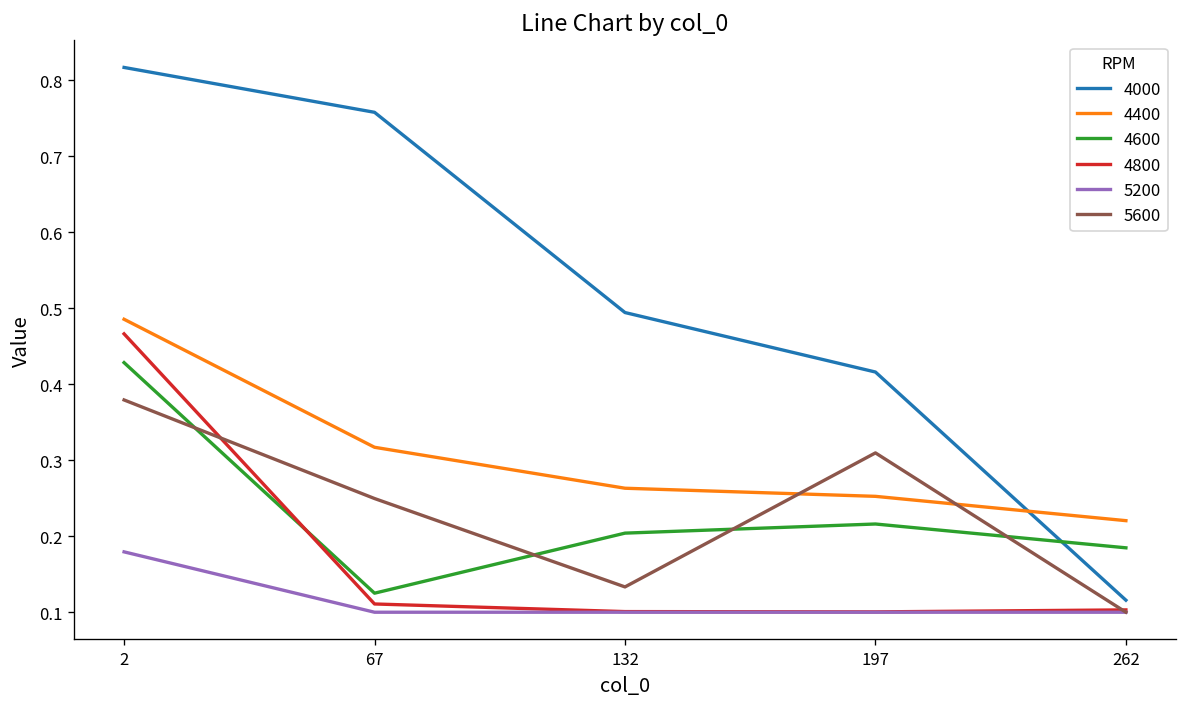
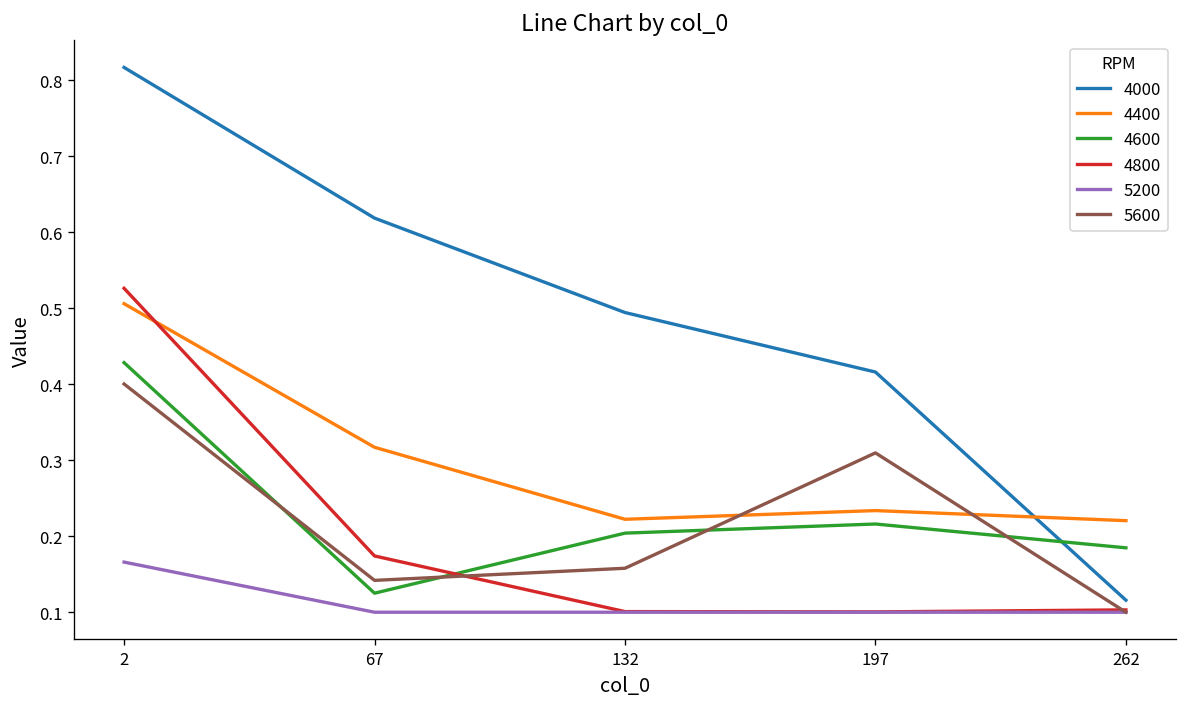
  {
    "4000": {
      "2": 0.82,
-     "67": 0.76,
+     "67": 0.62,
      "132": 0.49,
      "197": 0.42,
      "262": 0.12
    },
    "4400": {
-     "2": 0.49,
+     "2": 0.51,
      "67": 0.32,
-     "132": 0.26,
-     "197": 0.25,
+     "132": 0.22,
+     "197": 0.23,
      "262": 0.22
    },
    "4600": {
      "2": 0.43,
      "67": 0.13,
      "132": 0.20,
      "197": 0.22,
      "262": 0.18
    },
    "4800": {
-     "2": 0.47,
-     "67": 0.11
+     "2": 0.53,
+     "67": 0.17
    },
    "5200": {
-     "2": 0.18,
+     "2": 0.17,
      "67": 0.10
    },
    "5600": {
-     "2": 0.38,
-     "67": 0.25,
-     "132": 0.13,
+     "2": 0.40,
+     "67": 0.14,
+     "132": 0.16,
      "197": 0.31
    }
  }
